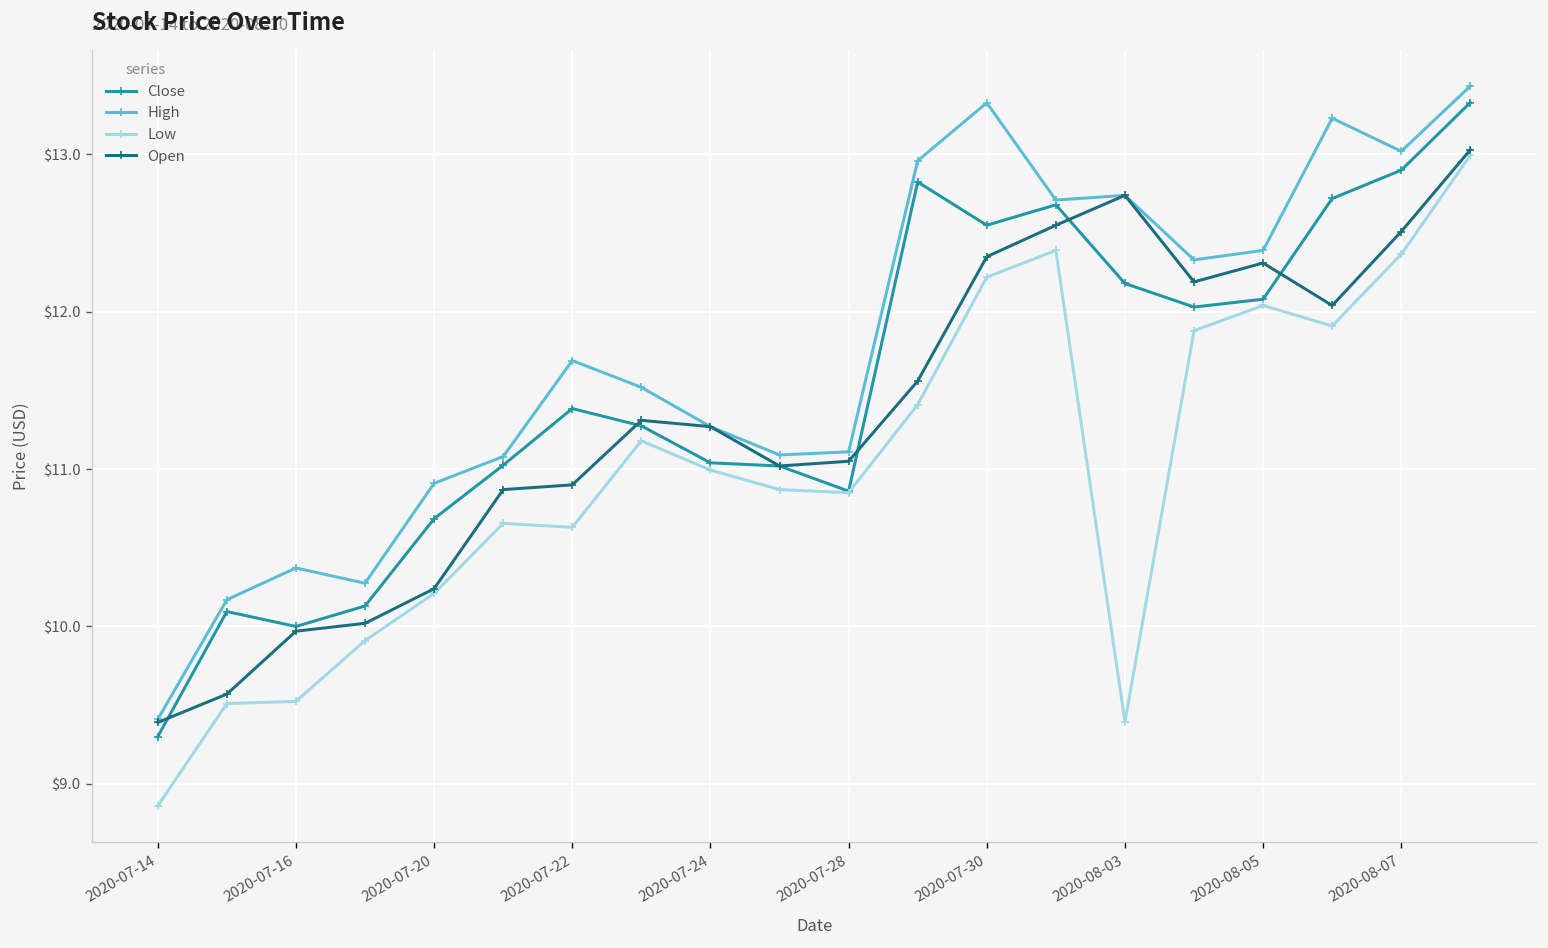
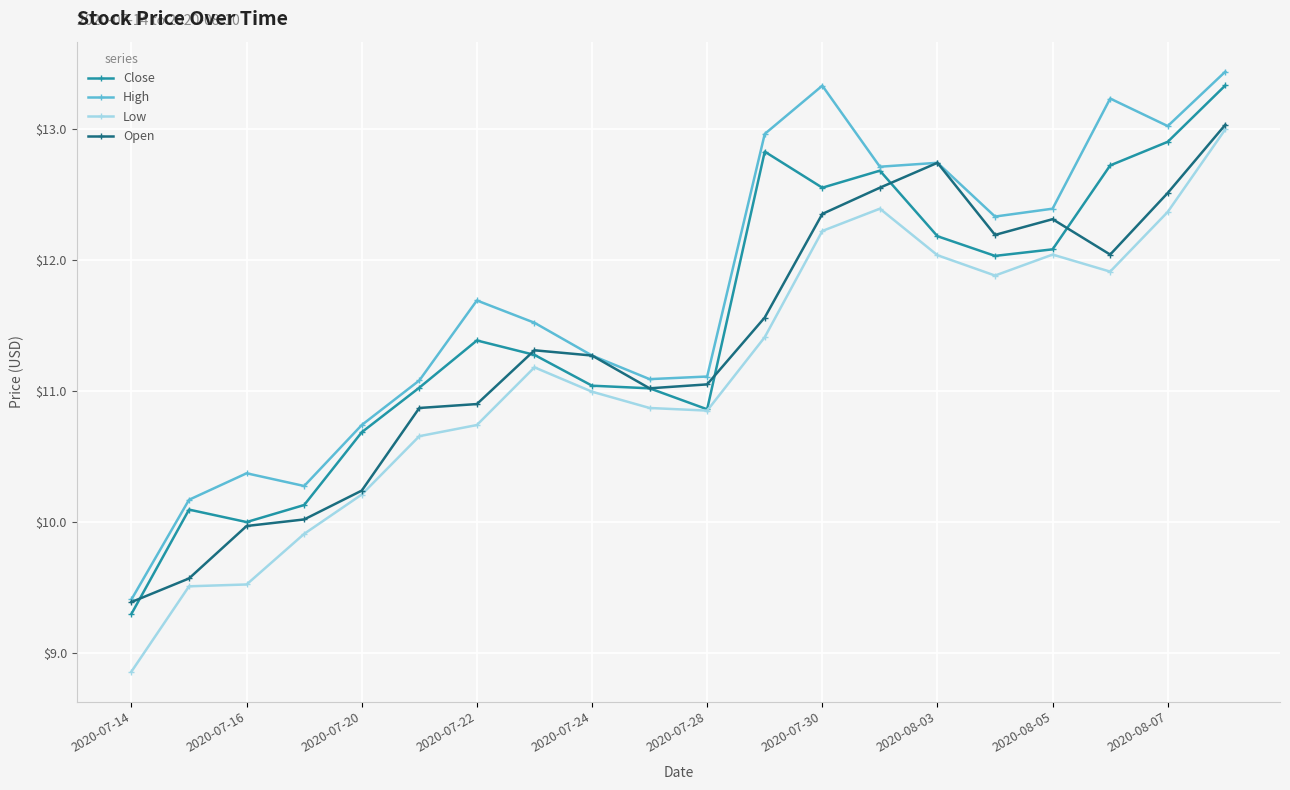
  {
    "High": {
      "2020-07-14": "$9.41",
      "2020-07-16": "$10.37",
-     "2020-07-20": "$10.91",
+     "2020-07-20": "$10.74",
      "2020-07-22": "$11.69",
      "2020-07-28": "$11.11",
      "2020-07-30": "$13.33",
      "2020-08-05": "$12.39",
      "2020-08-07": "$13.02"
    },
    "Low": {
      "2020-07-14": "$8.86",
      "2020-07-16": "$9.52",
      "2020-07-20": "$10.21",
-     "2020-07-22": "$10.63",
+     "2020-07-22": "$10.74",
      "2020-07-24": "$10.99",
      "2020-07-30": "$12.22",
-     "2020-08-03": "$9.39",
+     "2020-08-03": "$12.03",
      "2020-08-05": "$12.04",
      "2020-08-07": "$12.37"
    }
  }
